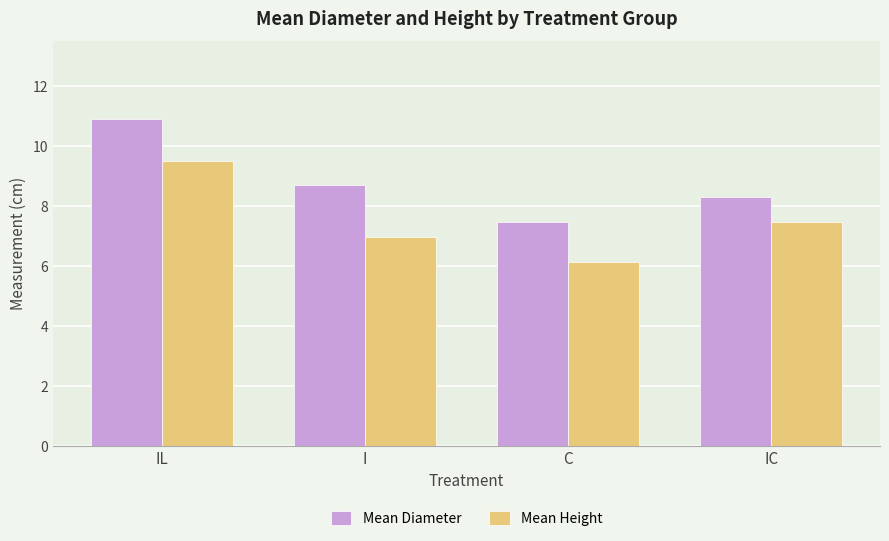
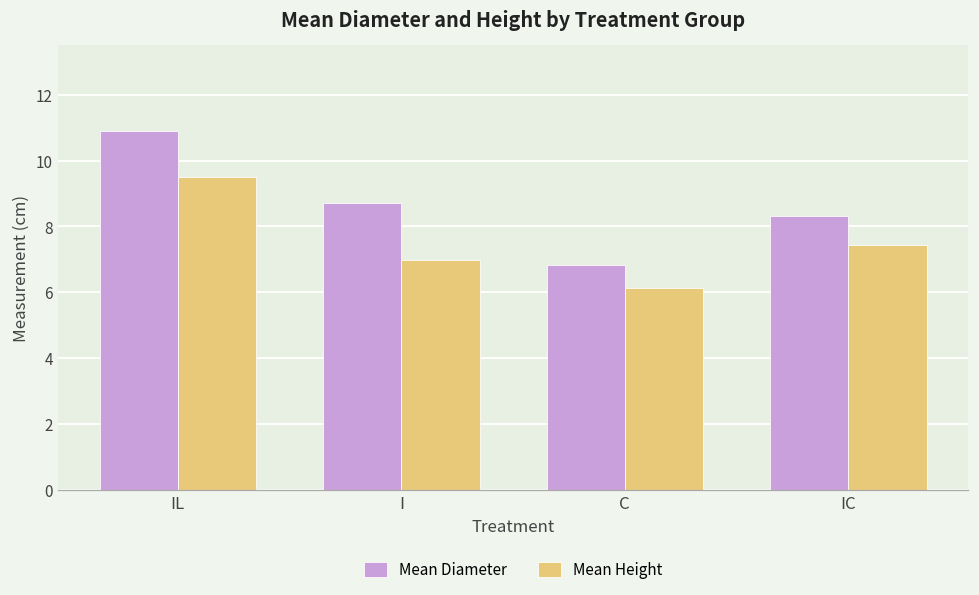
  {
    "Mean Diameter": {
      "IL": 10.9,
      "I": 8.7,
-     "C": 7.5,
+     "C": 6.8,
      "IC": 8.3
    },
    "Mean Height": {
      "IL": 9.5,
      "I": 7.0,
      "C": 6.1,
      "IC": 7.5
    }
  }
